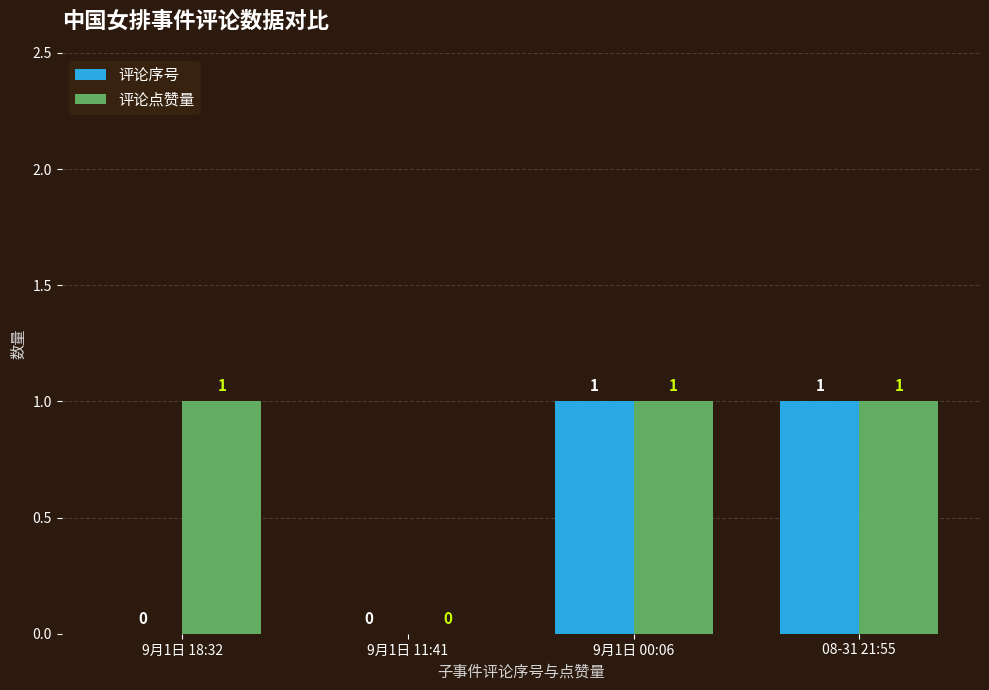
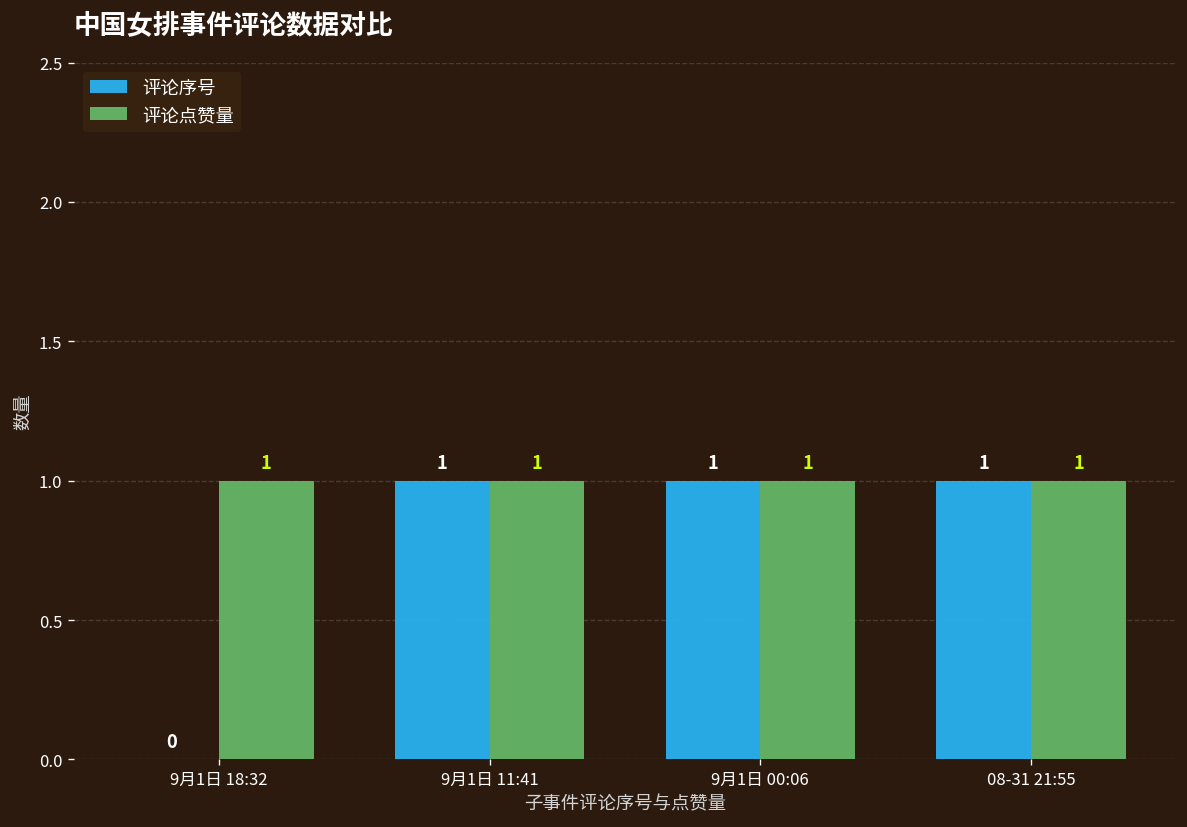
  {
    "评论序号": {
      "9月1日 18:32": 0,
-     "9月1日 11:41": 0,
+     "9月1日 11:41": 1,
      "9月1日 00:06": 1,
      "08-31 21:55": 1
    },
    "评论点赞量": {
      "9月1日 18:32": 1,
-     "9月1日 11:41": 0,
+     "9月1日 11:41": 1,
      "9月1日 00:06": 1,
      "08-31 21:55": 1
    }
  }
